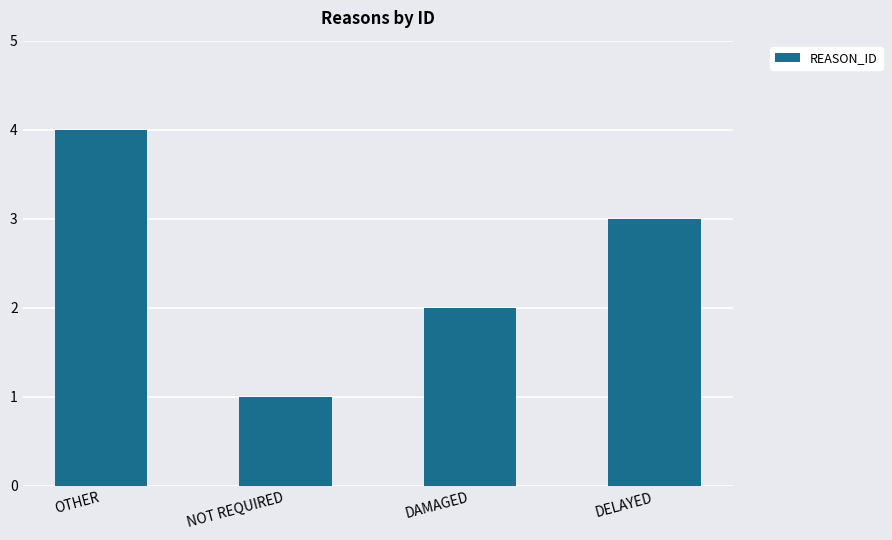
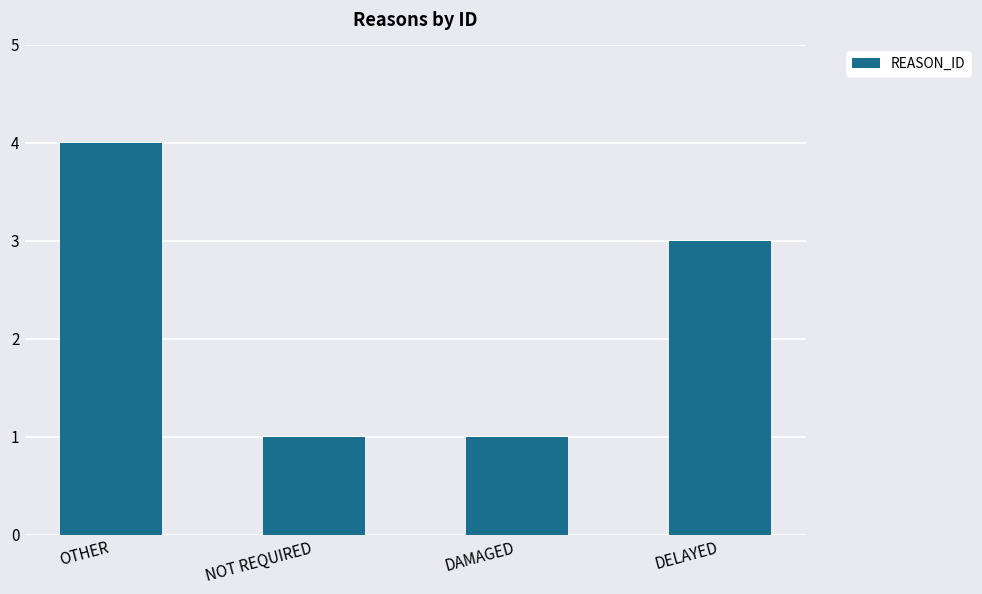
  {
    "OTHER": 4,
    "NOT REQUIRED": 1,
-   "DAMAGED": 2,
+   "DAMAGED": 1,
    "DELAYED": 3
  }
